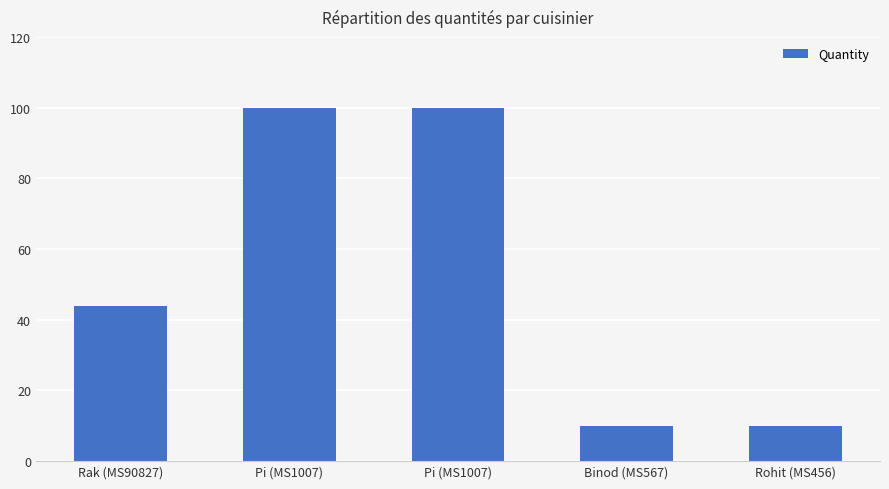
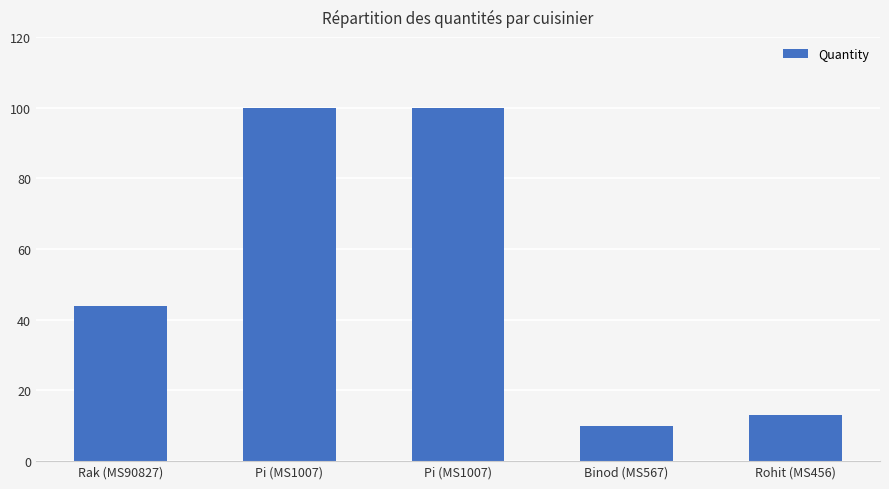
  {
    "Rak (MS90827)": 44,
    "Binod (MS567)": 10,
-   "Rohit (MS456)": 10
+   "Rohit (MS456)": 13
  }
